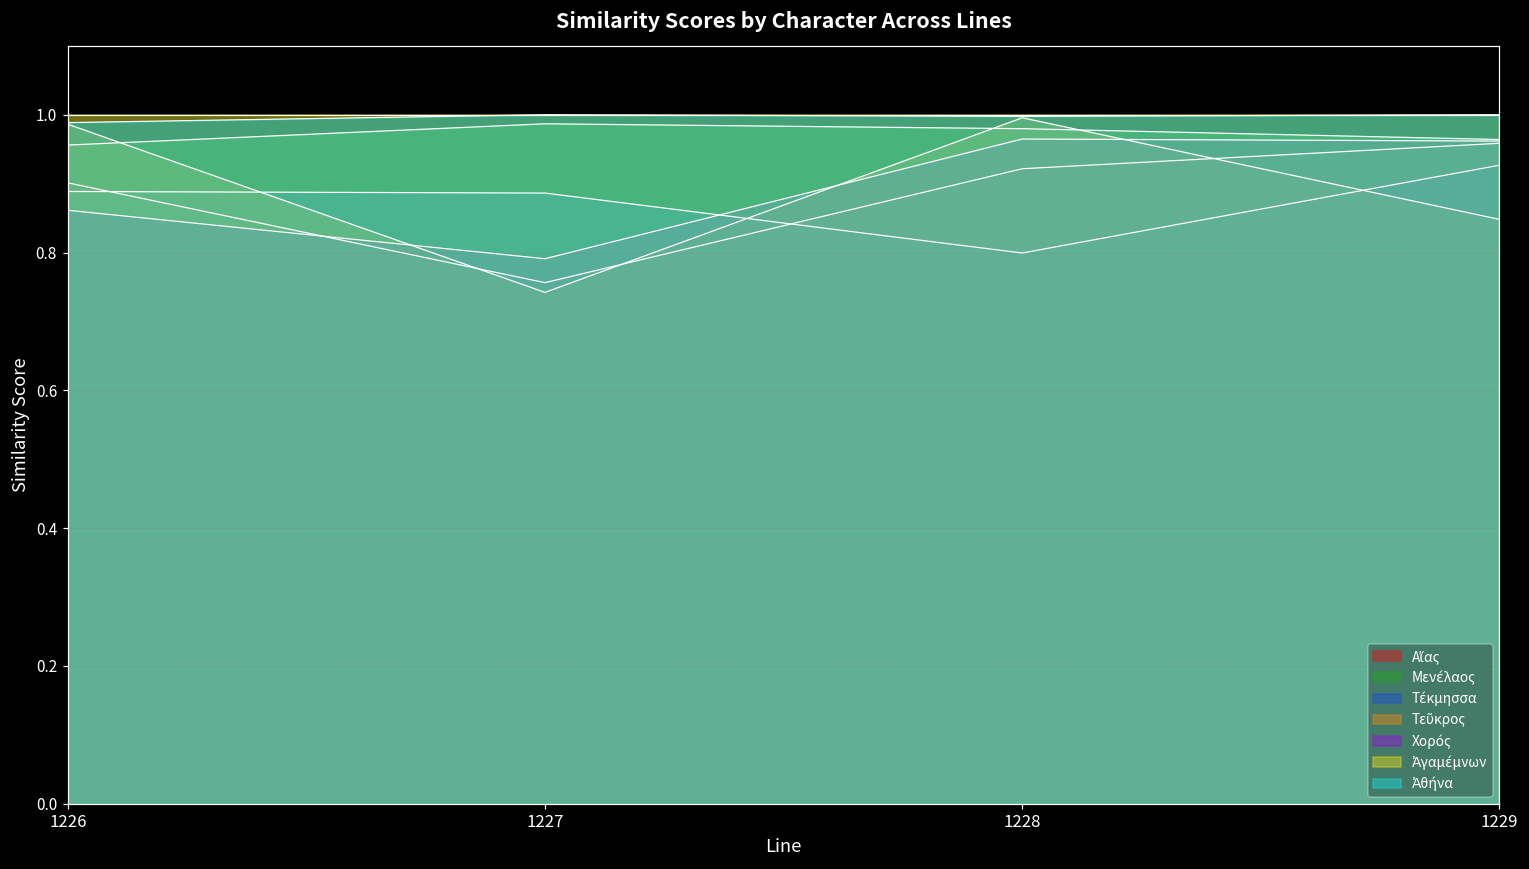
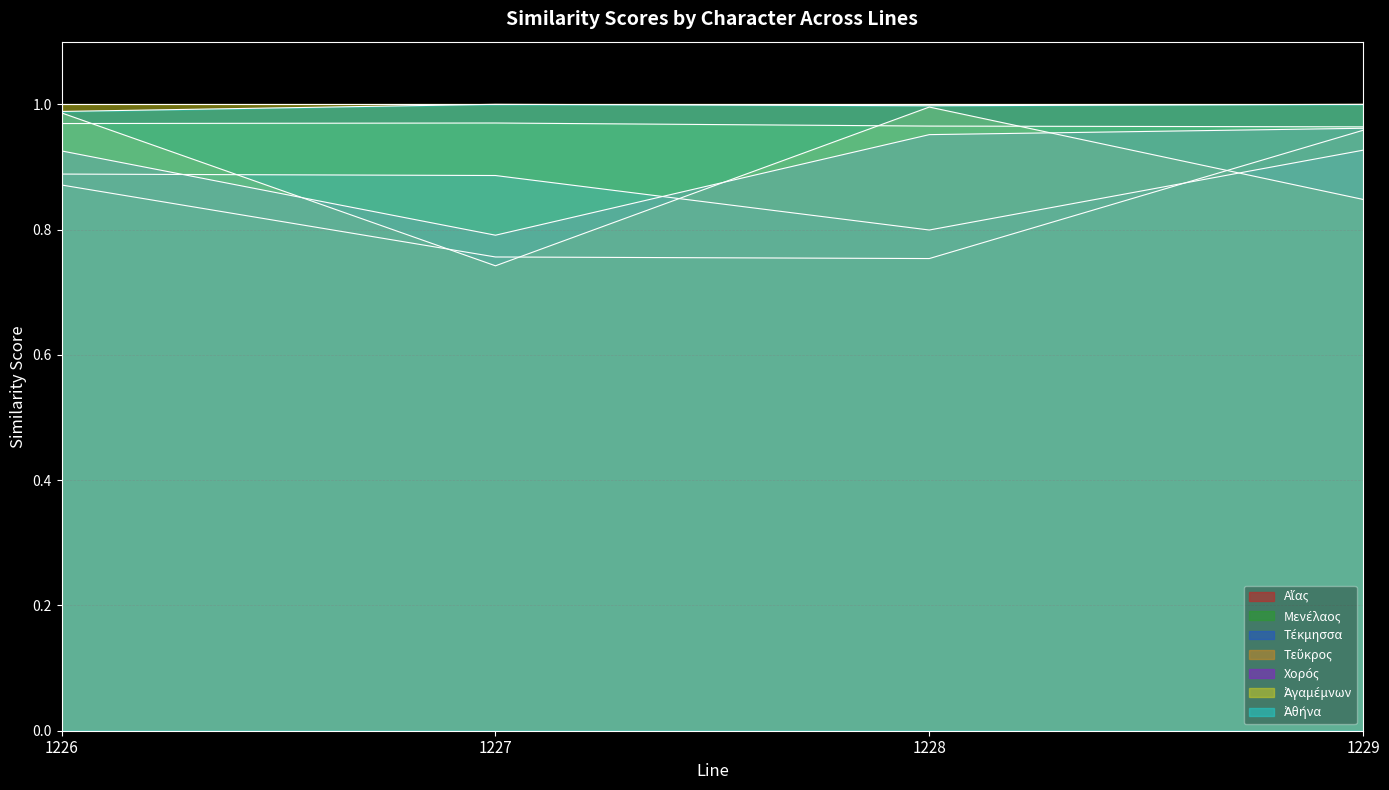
  {
    "Αἴας": {
-     "1226": 0.90,
+     "1226": 0.87,
      "1227": 0.76,
-     "1228": 0.92
+     "1228": 0.75
    },
    "Μενέλαος": {
-     "1226": 0.96,
-     "1227": 0.99,
-     "1228": 0.98
+     "1226": 0.97,
+     "1227": 0.97,
+     "1228": 0.97
    },
    "Τέκμησσα": {
      "1226": 0.89,
      "1227": 0.89,
      "1228": 0.80,
      "1229": 0.93
    },
    "Χορός": {
-     "1226": 0.86,
+     "1226": 0.93,
      "1227": 0.79,
-     "1228": 0.96
+     "1228": 0.95
    }
  }
